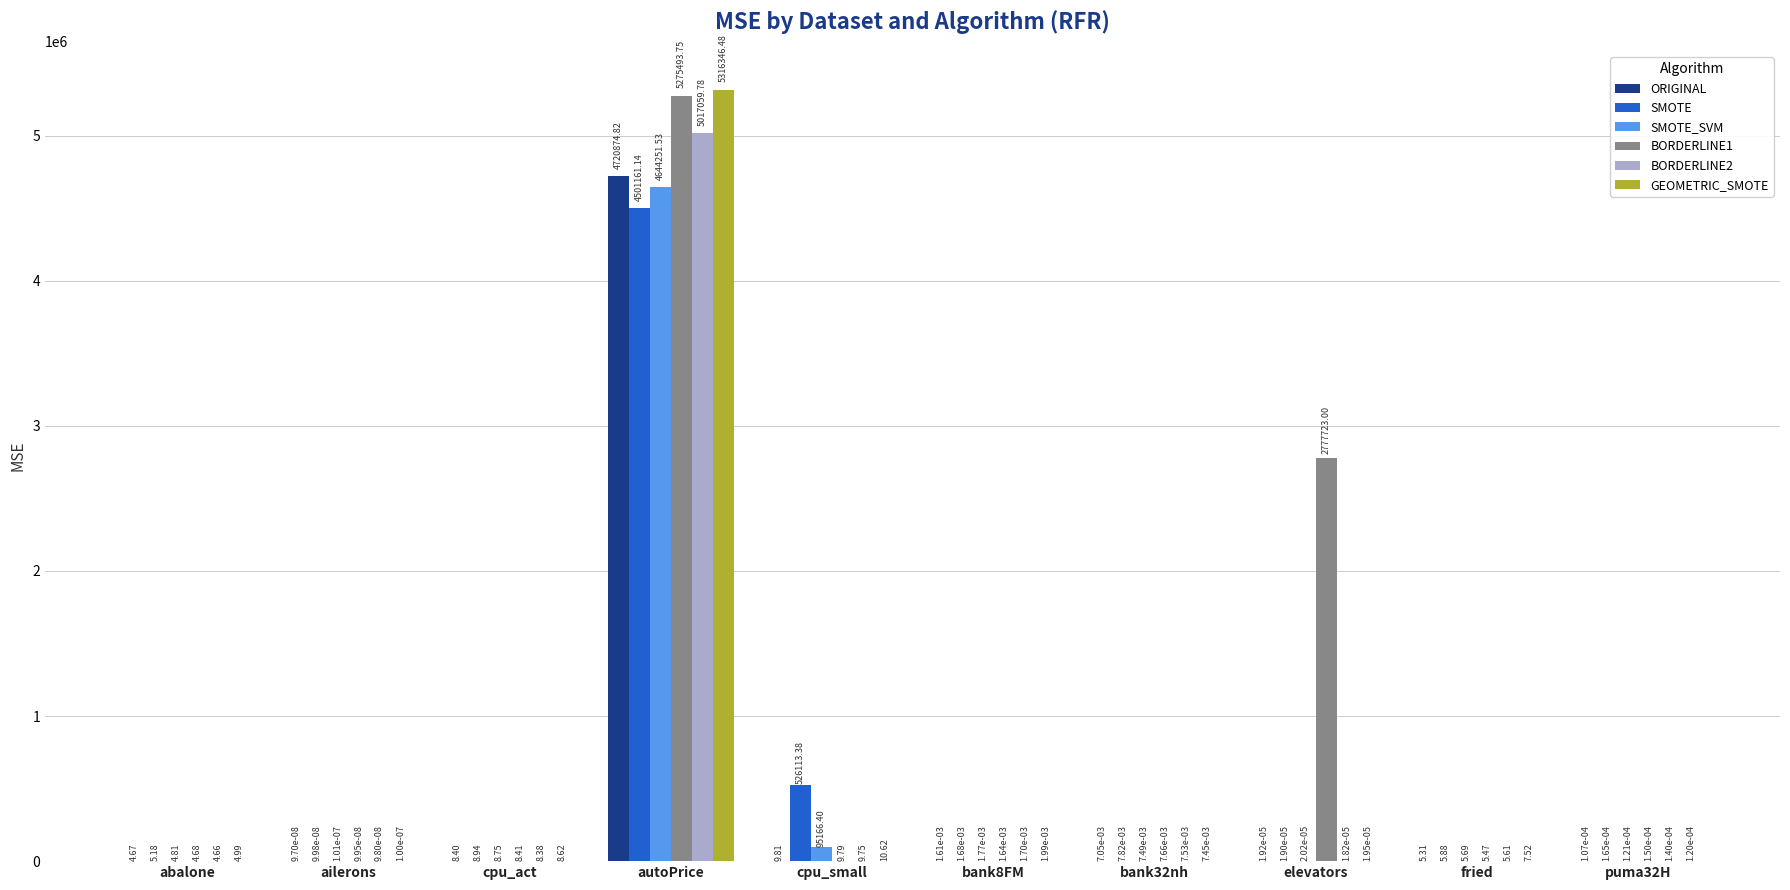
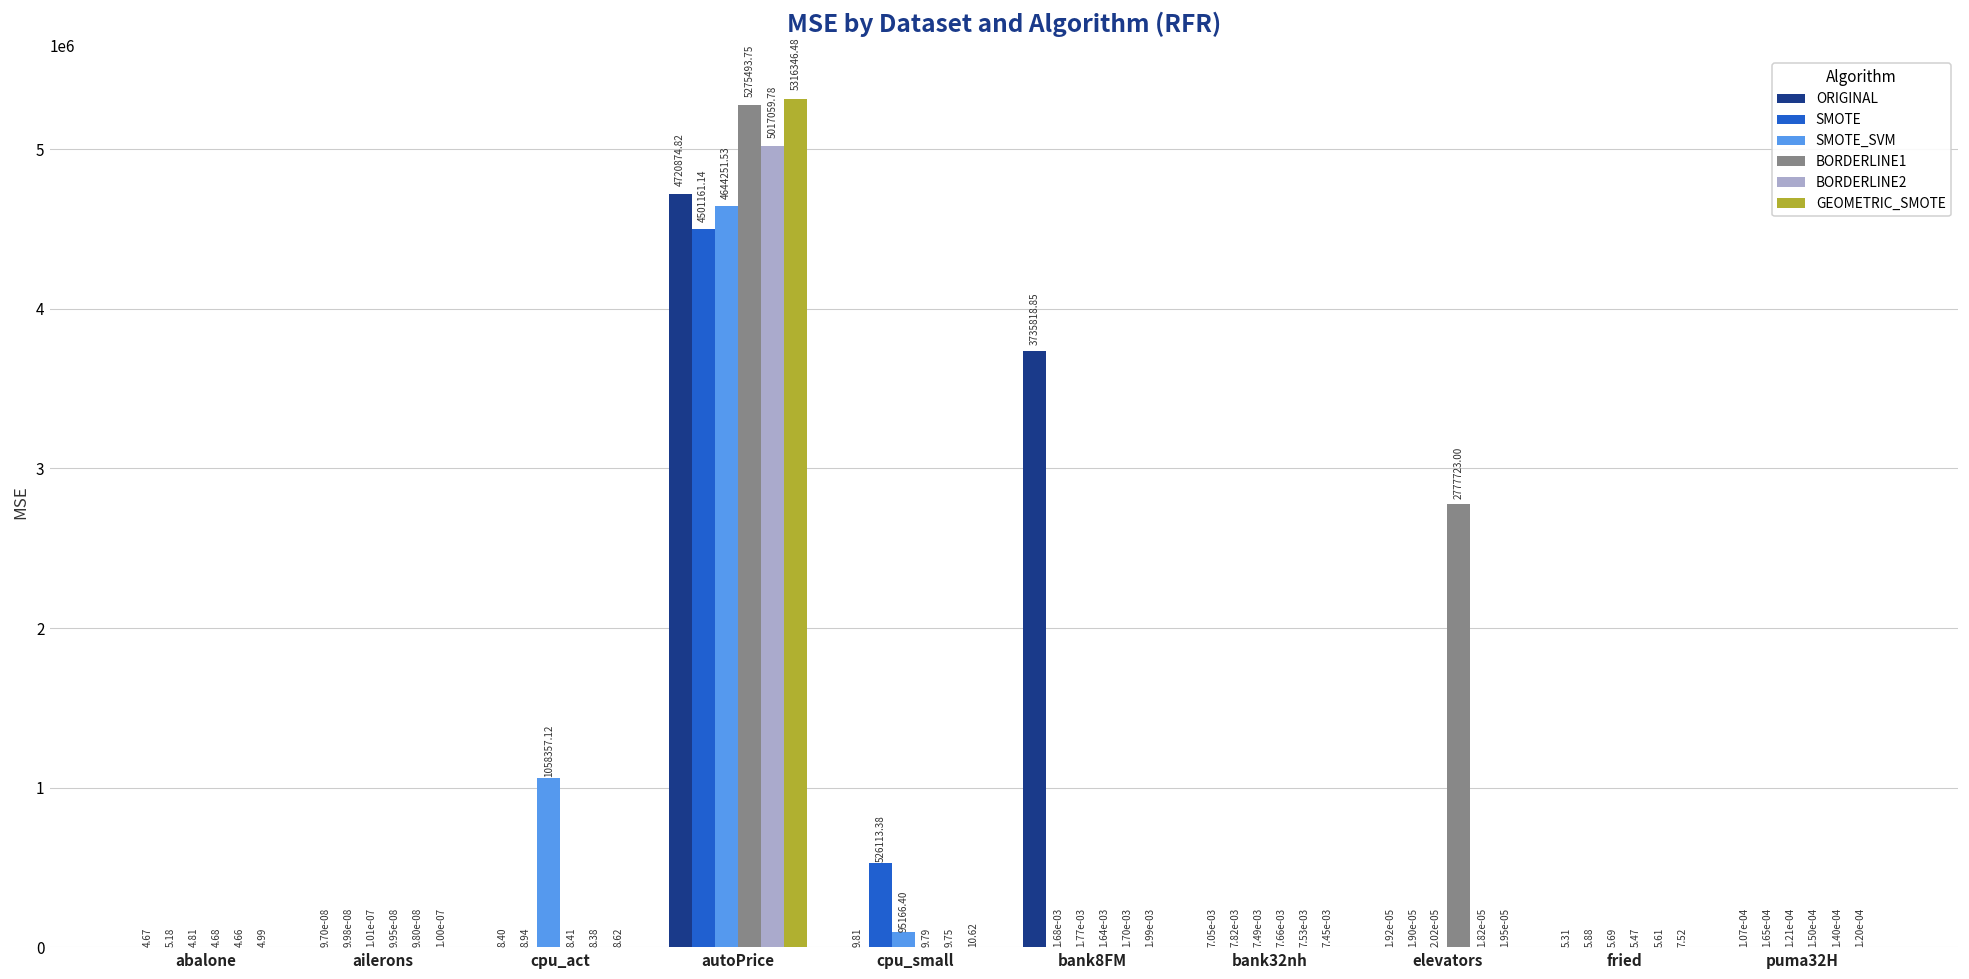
  {
    "ORIGINAL": {
      "abalone": "4.67",
      "ailerons": "9.70e-08",
      "cpu_act": "8.40",
      "autoPrice": "4720874.82",
      "cpu_small": "9.81",
-     "bank8FM": "1.61e-03",
+     "bank8FM": "3735818.85",
      "bank32nh": "7.05e-03",
      "elevators": "1.92e-05",
      "fried": "5.31",
      "puma32H": "1.07e-04"
    },
    "SMOTE": {
      "abalone": "5.18",
      "ailerons": "9.98e-08",
      "cpu_act": "8.94",
      "autoPrice": "4501161.14",
      "cpu_small": "526113.38",
      "bank8FM": "1.68e-03",
      "bank32nh": "7.82e-03",
      "elevators": "1.90e-05",
      "fried": "5.88",
      "puma32H": "1.65e-04"
    },
    "SMOTE_SVM": {
      "abalone": "4.81",
      "ailerons": "1.01e-07",
-     "cpu_act": "8.75",
+     "cpu_act": "1058357.12",
      "autoPrice": "4644251.53",
      "cpu_small": "95166.40",
      "bank8FM": "1.77e-03",
      "bank32nh": "7.49e-03",
      "elevators": "2.02e-05",
      "fried": "5.69",
      "puma32H": "1.21e-04"
    },
    "BORDERLINE1": {
      "abalone": "4.68",
      "ailerons": "9.95e-08",
      "cpu_act": "8.41",
      "autoPrice": "5275493.75",
      "cpu_small": "9.79",
      "bank8FM": "1.64e-03",
      "bank32nh": "7.66e-03",
      "elevators": "2777723.00",
      "fried": "5.47",
      "puma32H": "1.50e-04"
    },
    "BORDERLINE2": {
      "abalone": "4.66",
      "ailerons": "9.80e-08",
      "cpu_act": "8.38",
      "autoPrice": "5017059.78",
      "cpu_small": "9.75",
      "bank8FM": "1.70e-03",
      "bank32nh": "7.53e-03",
      "elevators": "1.82e-05",
      "fried": "5.61",
      "puma32H": "1.40e-04"
    },
    "GEOMETRIC_SMOTE": {
      "abalone": "4.99",
      "ailerons": "1.00e-07",
      "cpu_act": "8.62",
      "autoPrice": "5316346.48",
      "cpu_small": "10.62",
      "bank8FM": "1.99e-03",
      "bank32nh": "7.45e-03",
      "elevators": "1.95e-05",
      "fried": "7.52",
      "puma32H": "1.20e-04"
    }
  }
